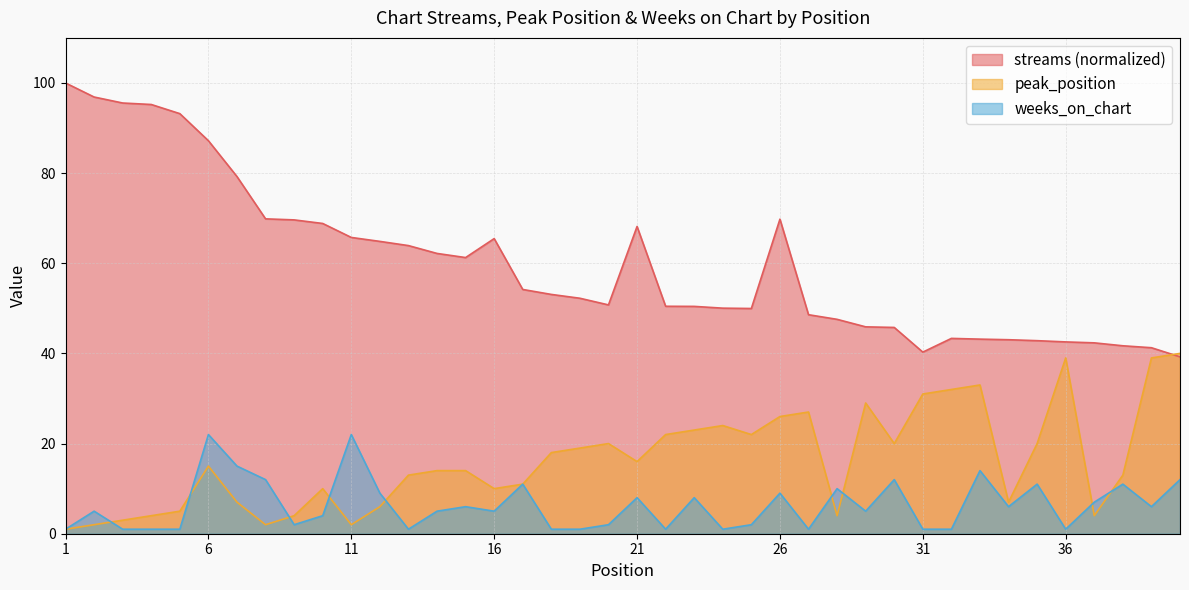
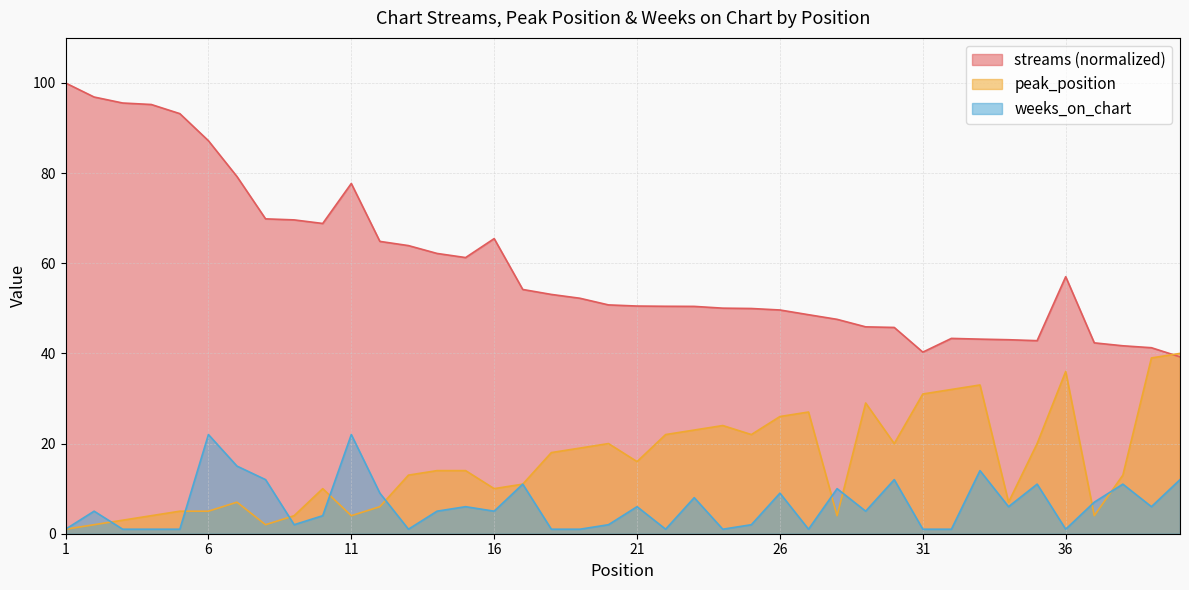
  {
    "streams (normalized)": {
      "1": 100,
      "6": 87,
-     "11": 66,
+     "11": 78,
      "16": 65,
-     "21": 68,
-     "26": 70,
+     "21": 51,
+     "26": 50,
      "31": 40,
-     "36": 43
+     "36": 57
    },
    "peak_position": {
-     "6": 15,
-     "11": 2,
+     "6": 5,
+     "11": 4,
      "16": 10,
      "21": 16,
      "26": 26,
      "31": 31,
-     "36": 39
+     "36": 36
    },
    "weeks_on_chart": {
      "6": 22,
      "11": 22,
      "16": 5,
-     "21": 8,
+     "21": 6,
      "26": 9,
      "31": 1,
      "36": 1
    }
  }
